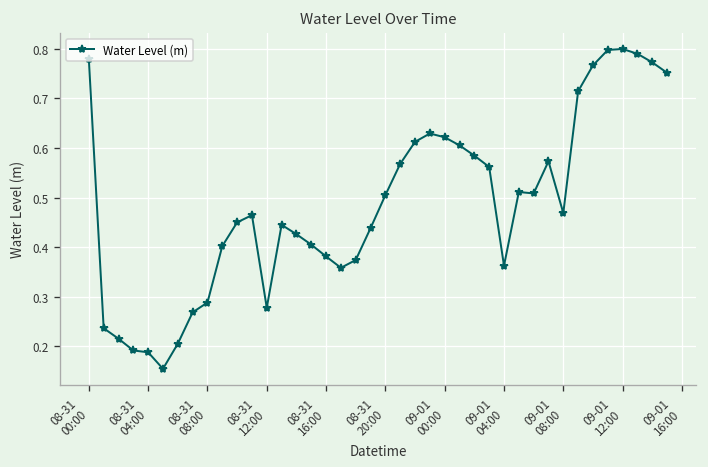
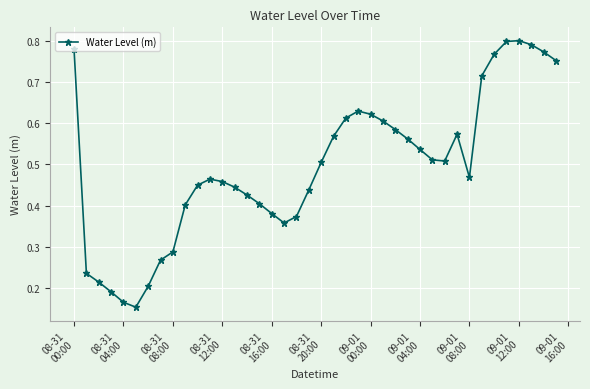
  {
-   "08-31 04:00": 0.19,
+   "08-31 04:00": 0.17,
    "08-31 08:00": 0.29,
-   "08-31 12:00": 0.28,
+   "08-31 12:00": 0.46,
    "08-31 16:00": 0.38,
    "08-31 20:00": 0.50,
    "09-01 00:00": 0.62,
-   "09-01 04:00": 0.36,
+   "09-01 04:00": 0.54,
    "09-01 08:00": 0.47,
    "09-01 12:00": 0.80
  }
